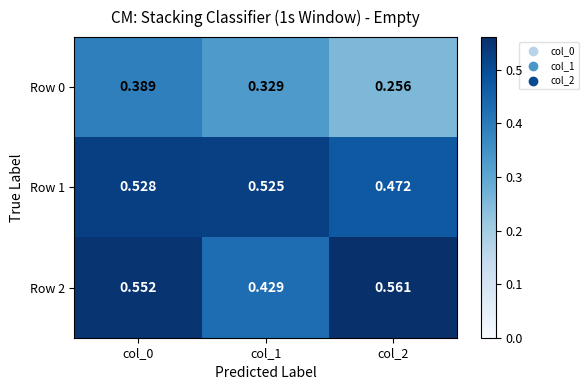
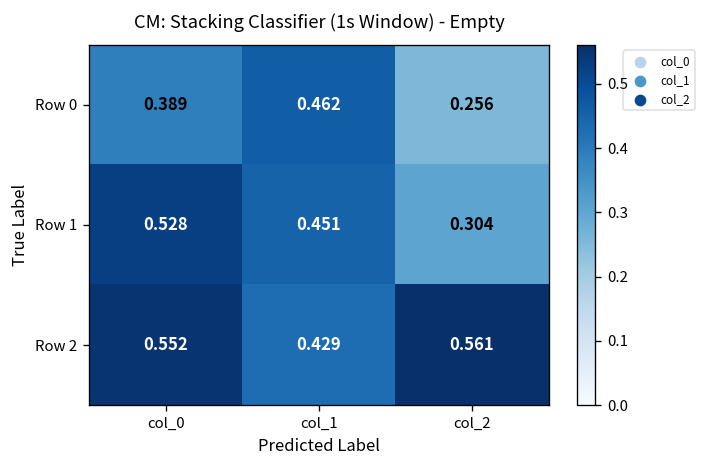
  {
    "Row 0": {
      "col_0": 0.389,
-     "col_1": 0.329,
+     "col_1": 0.462,
      "col_2": 0.256
    },
    "Row 1": {
      "col_0": 0.528,
-     "col_1": 0.525,
-     "col_2": 0.472
+     "col_1": 0.451,
+     "col_2": 0.304
    },
    "Row 2": {
      "col_0": 0.552,
      "col_1": 0.429,
      "col_2": 0.561
    }
  }
